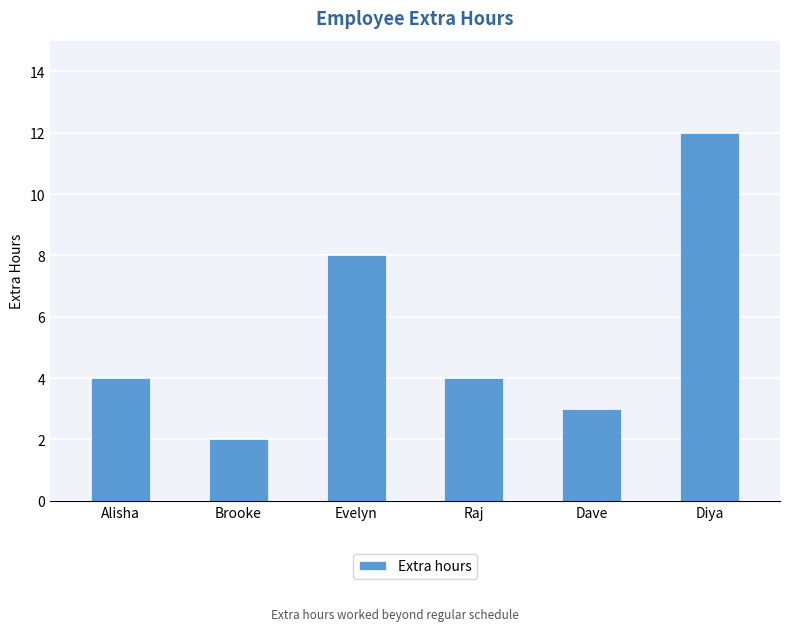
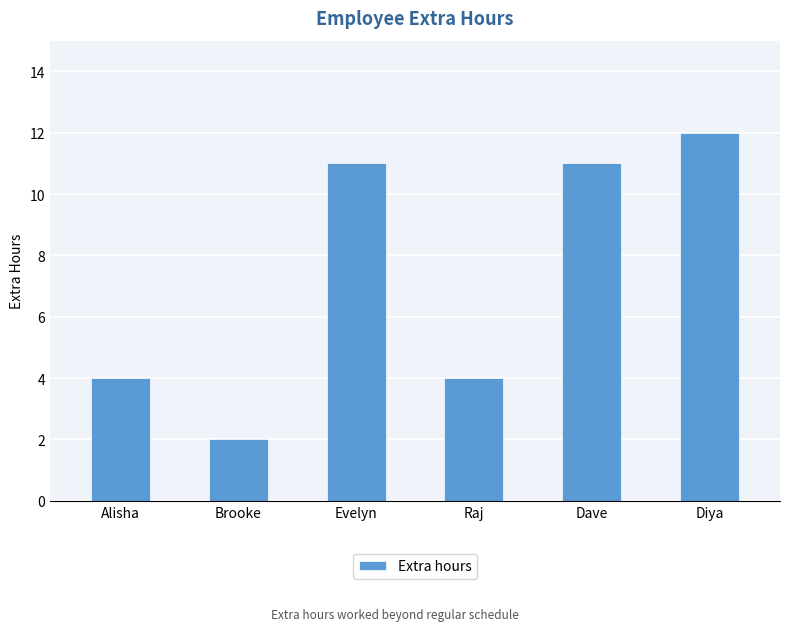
  {
    "Alisha": 4,
    "Brooke": 2,
-   "Evelyn": 8,
+   "Evelyn": 11,
    "Raj": 4,
-   "Dave": 3,
+   "Dave": 11,
    "Diya": 12
  }
